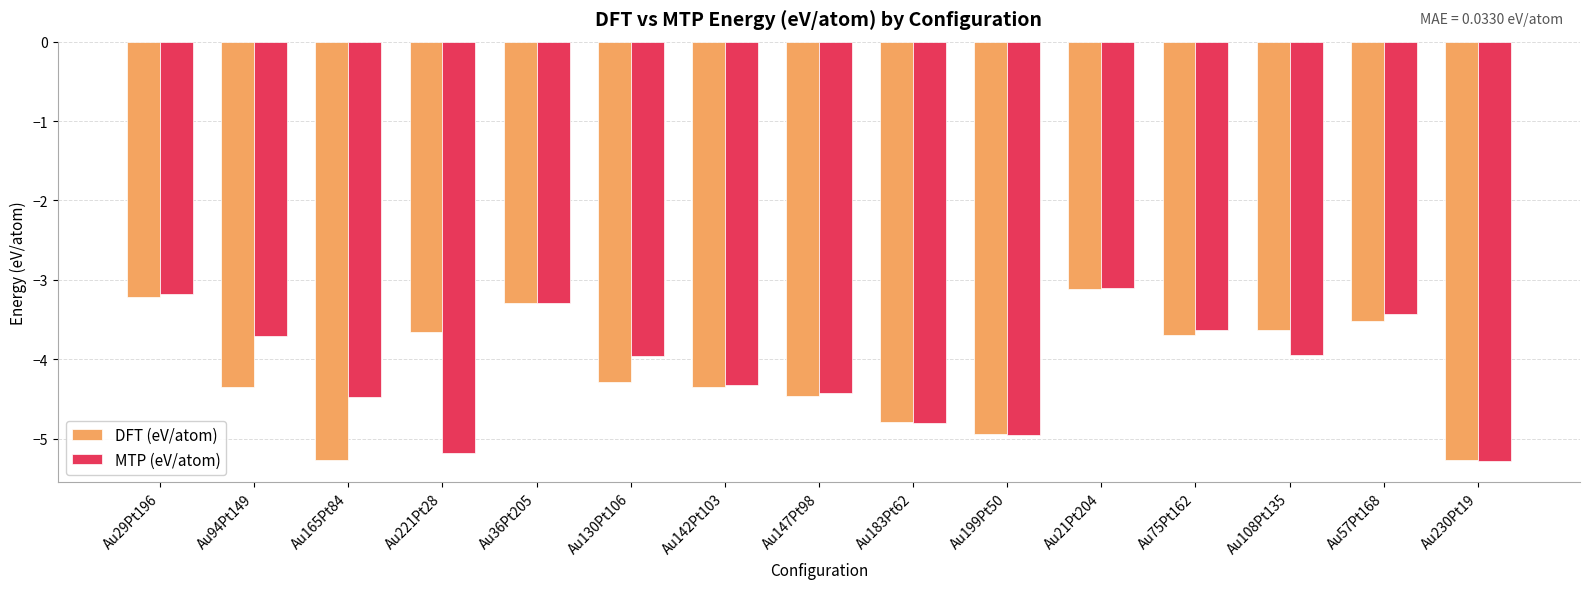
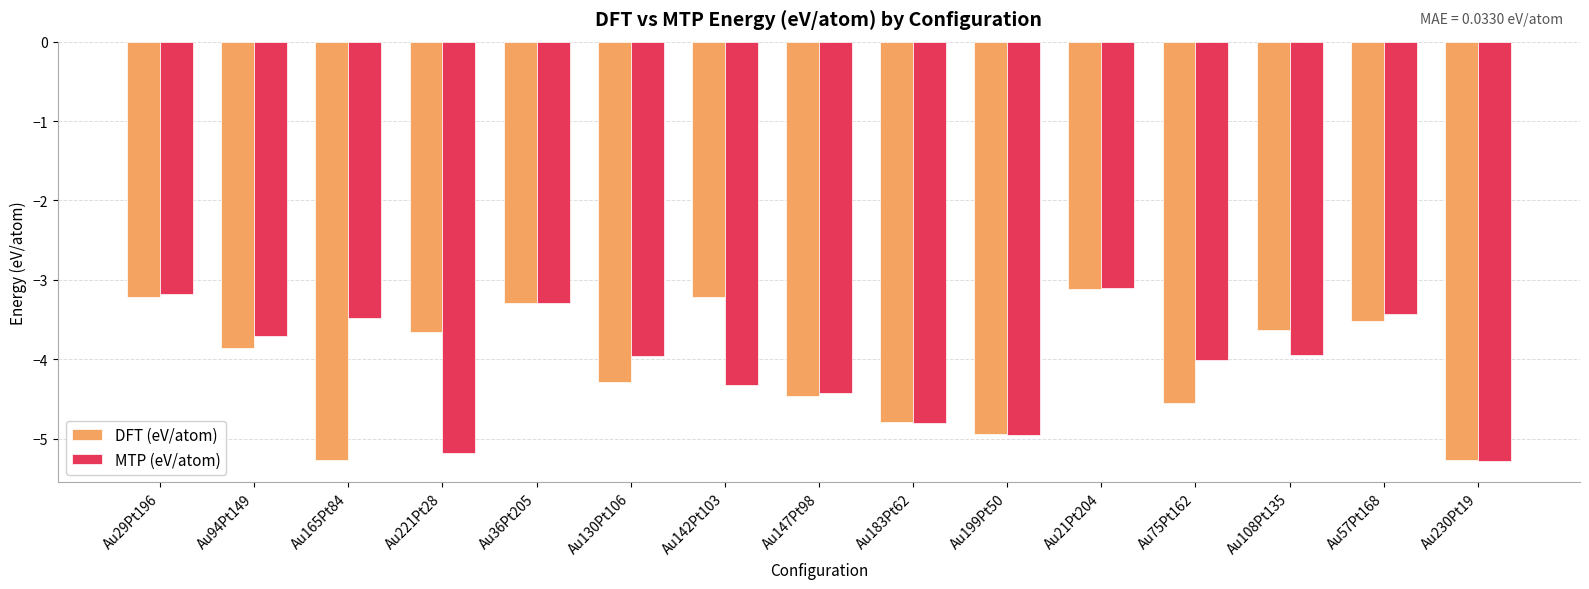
  {
    "DFT (eV/atom)": {
      "Au29Pt196": -3.2,
-     "Au94Pt149": -4.3,
+     "Au94Pt149": -3.9,
      "Au165Pt84": -5.3,
      "Au221Pt28": -3.7,
      "Au36Pt205": -3.3,
      "Au130Pt106": -4.3,
-     "Au142Pt103": -4.4,
+     "Au142Pt103": -3.2,
      "Au147Pt98": -4.5,
      "Au183Pt62": -4.8,
      "Au199Pt50": -4.9,
      "Au21Pt204": -3.1,
-     "Au75Pt162": -3.7,
+     "Au75Pt162": -4.6,
      "Au108Pt135": -3.6,
      "Au57Pt168": -3.5,
      "Au230Pt19": -5.3
    },
    "MTP (eV/atom)": {
      "Au29Pt196": -3.2,
      "Au94Pt149": -3.7,
-     "Au165Pt84": -4.5,
+     "Au165Pt84": -3.5,
      "Au221Pt28": -5.2,
      "Au36Pt205": -3.3,
      "Au130Pt106": -4.0,
      "Au142Pt103": -4.3,
      "Au147Pt98": -4.4,
      "Au183Pt62": -4.8,
      "Au199Pt50": -5.0,
      "Au21Pt204": -3.1,
-     "Au75Pt162": -3.6,
+     "Au75Pt162": -4.0,
      "Au108Pt135": -3.9,
      "Au57Pt168": -3.4,
      "Au230Pt19": -5.3
    }
  }
